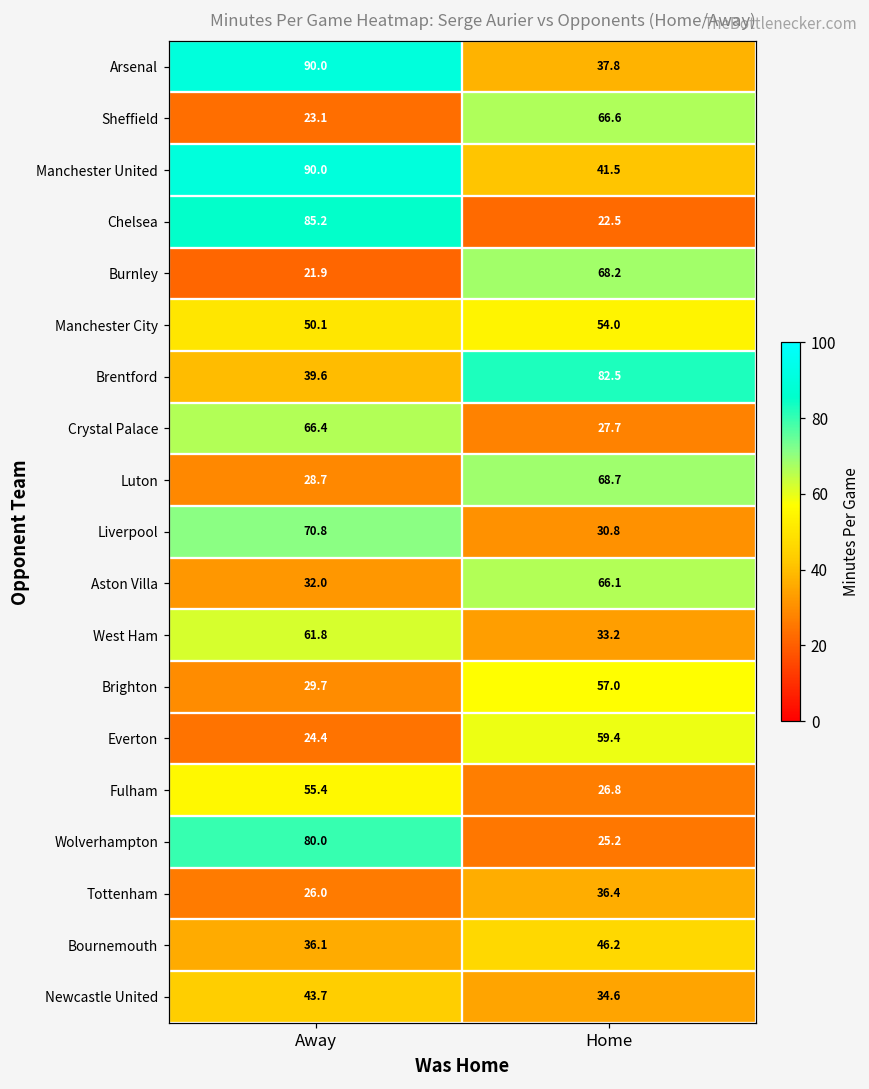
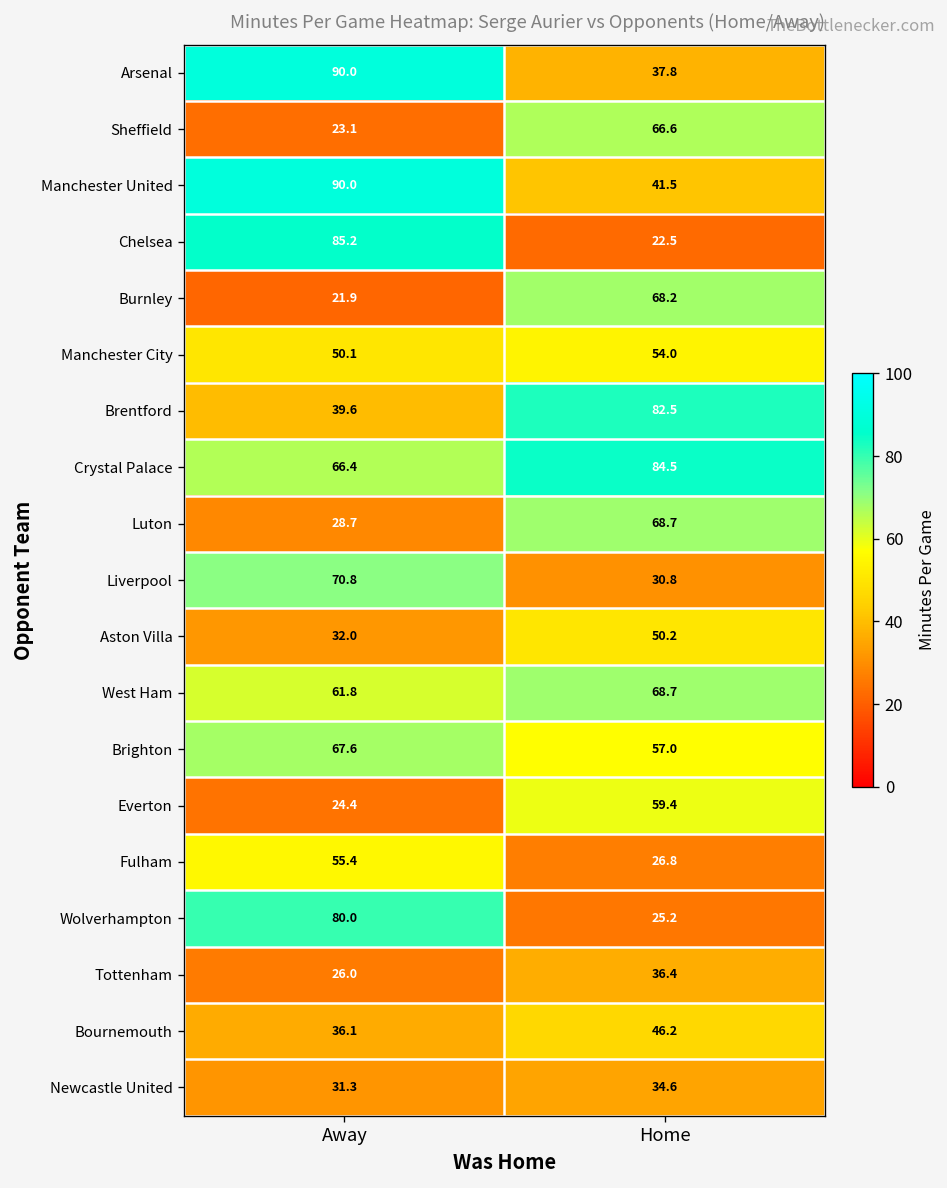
  {
    "Arsenal": {
      "Away": 90.0,
      "Home": 37.8
    },
    "Sheffield": {
      "Away": 23.1,
      "Home": 66.6
    },
    "Manchester United": {
      "Away": 90.0,
      "Home": 41.5
    },
    "Chelsea": {
      "Away": 85.2,
      "Home": 22.5
    },
    "Burnley": {
      "Away": 21.9,
      "Home": 68.2
    },
    "Manchester City": {
      "Away": 50.1,
      "Home": 54.0
    },
    "Brentford": {
      "Away": 39.6,
      "Home": 82.5
    },
    "Crystal Palace": {
      "Away": 66.4,
-     "Home": 27.7
+     "Home": 84.5
    },
    "Luton": {
      "Away": 28.7,
      "Home": 68.7
    },
    "Liverpool": {
      "Away": 70.8,
      "Home": 30.8
    },
    "Aston Villa": {
      "Away": 32.0,
-     "Home": 66.1
+     "Home": 50.2
    },
    "West Ham": {
      "Away": 61.8,
-     "Home": 33.2
+     "Home": 68.7
    },
    "Brighton": {
-     "Away": 29.7,
+     "Away": 67.6,
      "Home": 57.0
    },
    "Everton": {
      "Away": 24.4,
      "Home": 59.4
    },
    "Fulham": {
      "Away": 55.4,
      "Home": 26.8
    },
    "Wolverhampton": {
      "Away": 80.0,
      "Home": 25.2
    },
    "Tottenham": {
      "Away": 26.0,
      "Home": 36.4
    },
    "Bournemouth": {
      "Away": 36.1,
      "Home": 46.2
    },
    "Newcastle United": {
-     "Away": 43.7,
+     "Away": 31.3,
      "Home": 34.6
    }
  }
